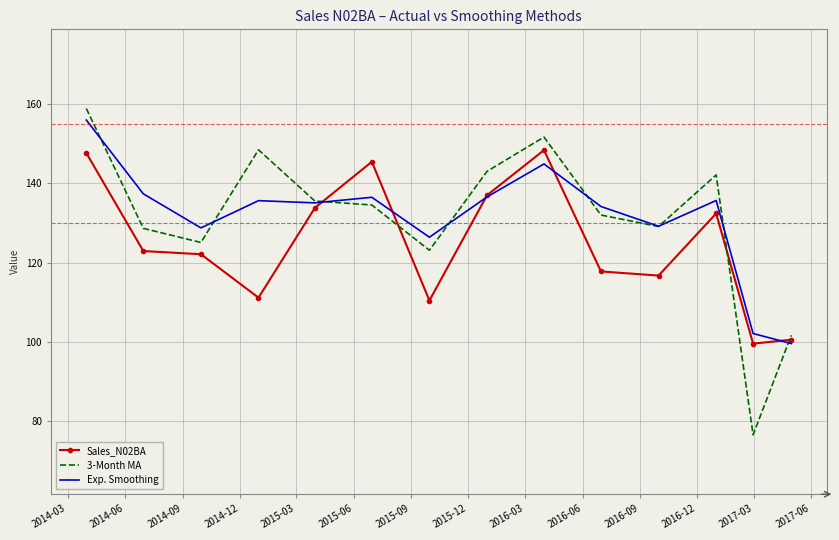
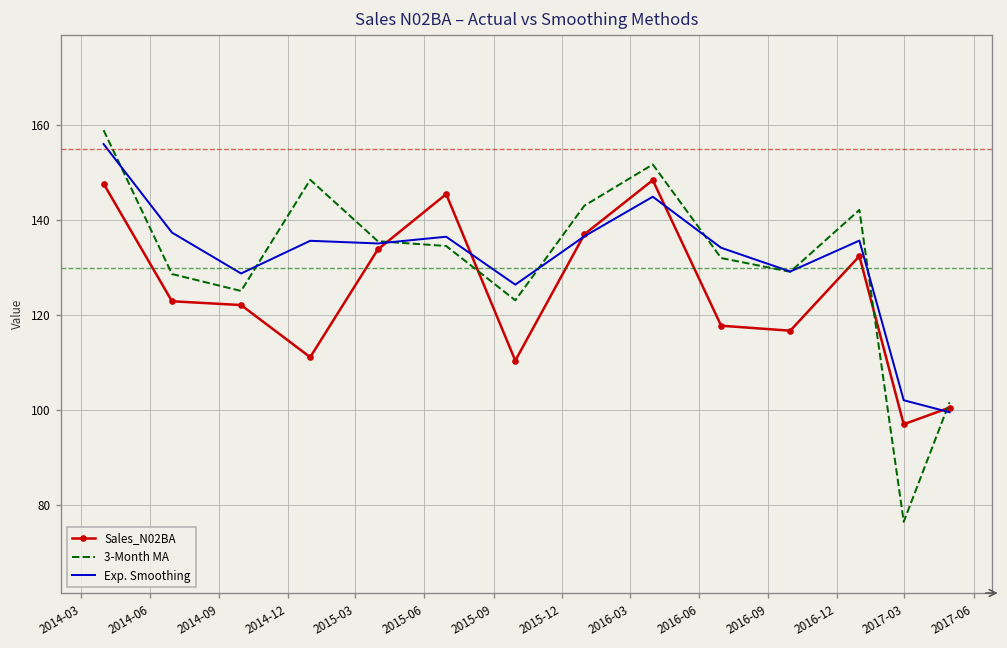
  {
    "Sales_N02BA": {
-     "2017-03": 100
+     "2017-03": 97
    },
    "3-Month MA": {
      "2017-03": 76
    },
    "Exp. Smoothing": {
      "2017-03": 102
    }
  }
